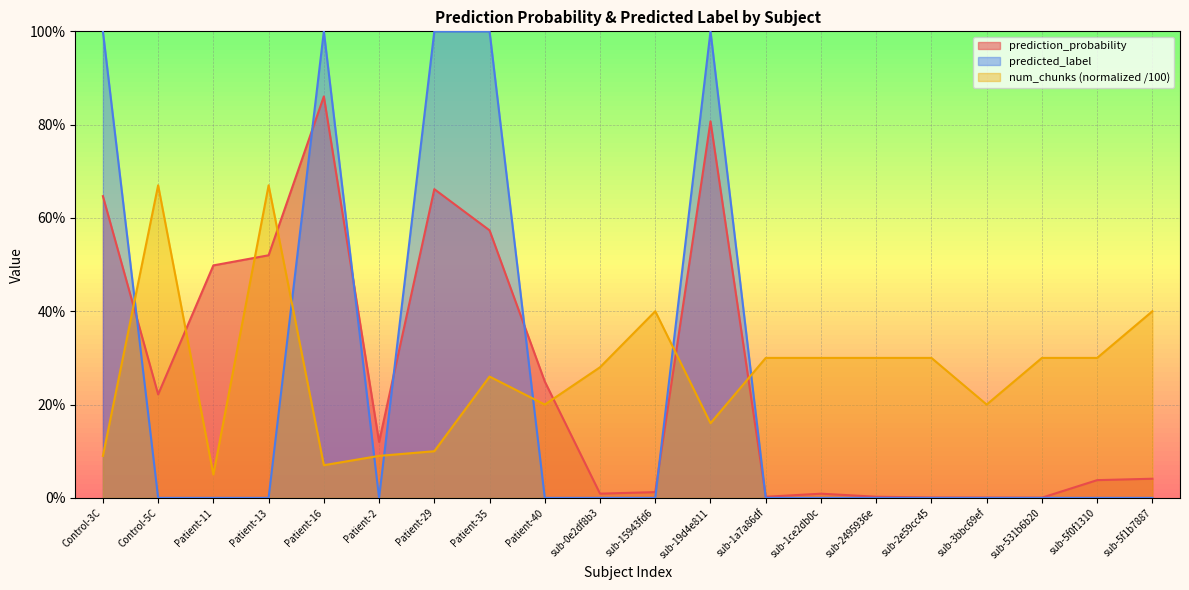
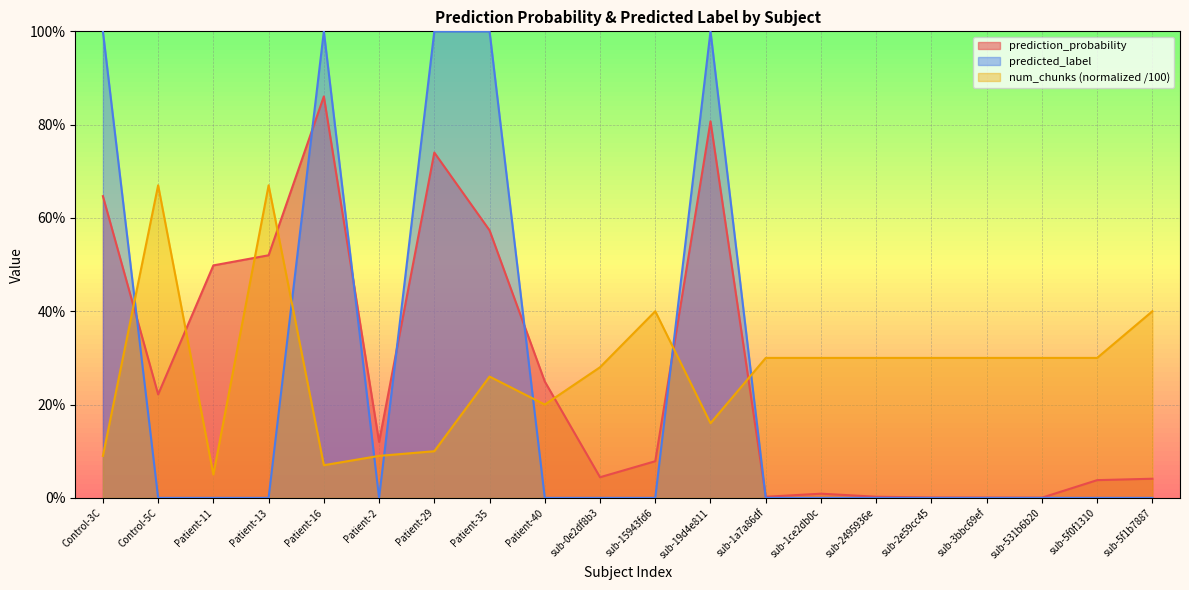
  {
    "prediction_probability": {
      "Control-3C": "65%",
      "Control-5C": "22%",
      "Patient-11": "50%",
      "Patient-13": "52%",
      "Patient-16": "86%",
      "Patient-2": "12%",
-     "Patient-29": "66%",
+     "Patient-29": "74%",
      "Patient-35": "57%",
      "Patient-40": "25%",
-     "sub-0e2df8b3": "1%",
-     "sub-15943fd6": "1%",
+     "sub-0e2df8b3": "4%",
+     "sub-15943fd6": "8%",
      "sub-19d4e811": "81%",
      "sub-1ce2db0c": "1%",
      "sub-5f0f1310": "4%",
      "sub-5f1b7887": "4%"
    },
    "predicted_label": {
      "Control-3C": "100%",
      "Control-5C": "0%",
      "Patient-11": "0%",
      "Patient-13": "0%",
      "Patient-16": "100%",
      "Patient-2": "0%",
      "Patient-29": "100%",
      "Patient-35": "100%",
      "Patient-40": "0%",
      "sub-0e2df8b3": "0%",
      "sub-15943fd6": "0%",
      "sub-19d4e811": "100%",
      "sub-1ce2db0c": "0%",
      "sub-5f0f1310": "0%",
      "sub-5f1b7887": "0%"
    },
    "num_chunks (normalized /100)": {
      "Control-3C": "9%",
      "Control-5C": "67%",
      "Patient-11": "5%",
      "Patient-13": "67%",
      "Patient-16": "7%",
      "Patient-2": "9%",
      "Patient-29": "10%",
      "Patient-35": "26%",
      "Patient-40": "20%",
      "sub-0e2df8b3": "28%",
      "sub-15943fd6": "40%",
      "sub-19d4e811": "16%",
      "sub-1a7a86df": "30%",
      "sub-1ce2db0c": "30%",
      "sub-2495936e": "30%",
      "sub-2e59cc45": "30%",
-     "sub-3bbc69ef": "20%",
+     "sub-3bbc69ef": "30%",
      "sub-531b6b20": "30%",
      "sub-5f0f1310": "30%",
      "sub-5f1b7887": "40%"
    }
  }
